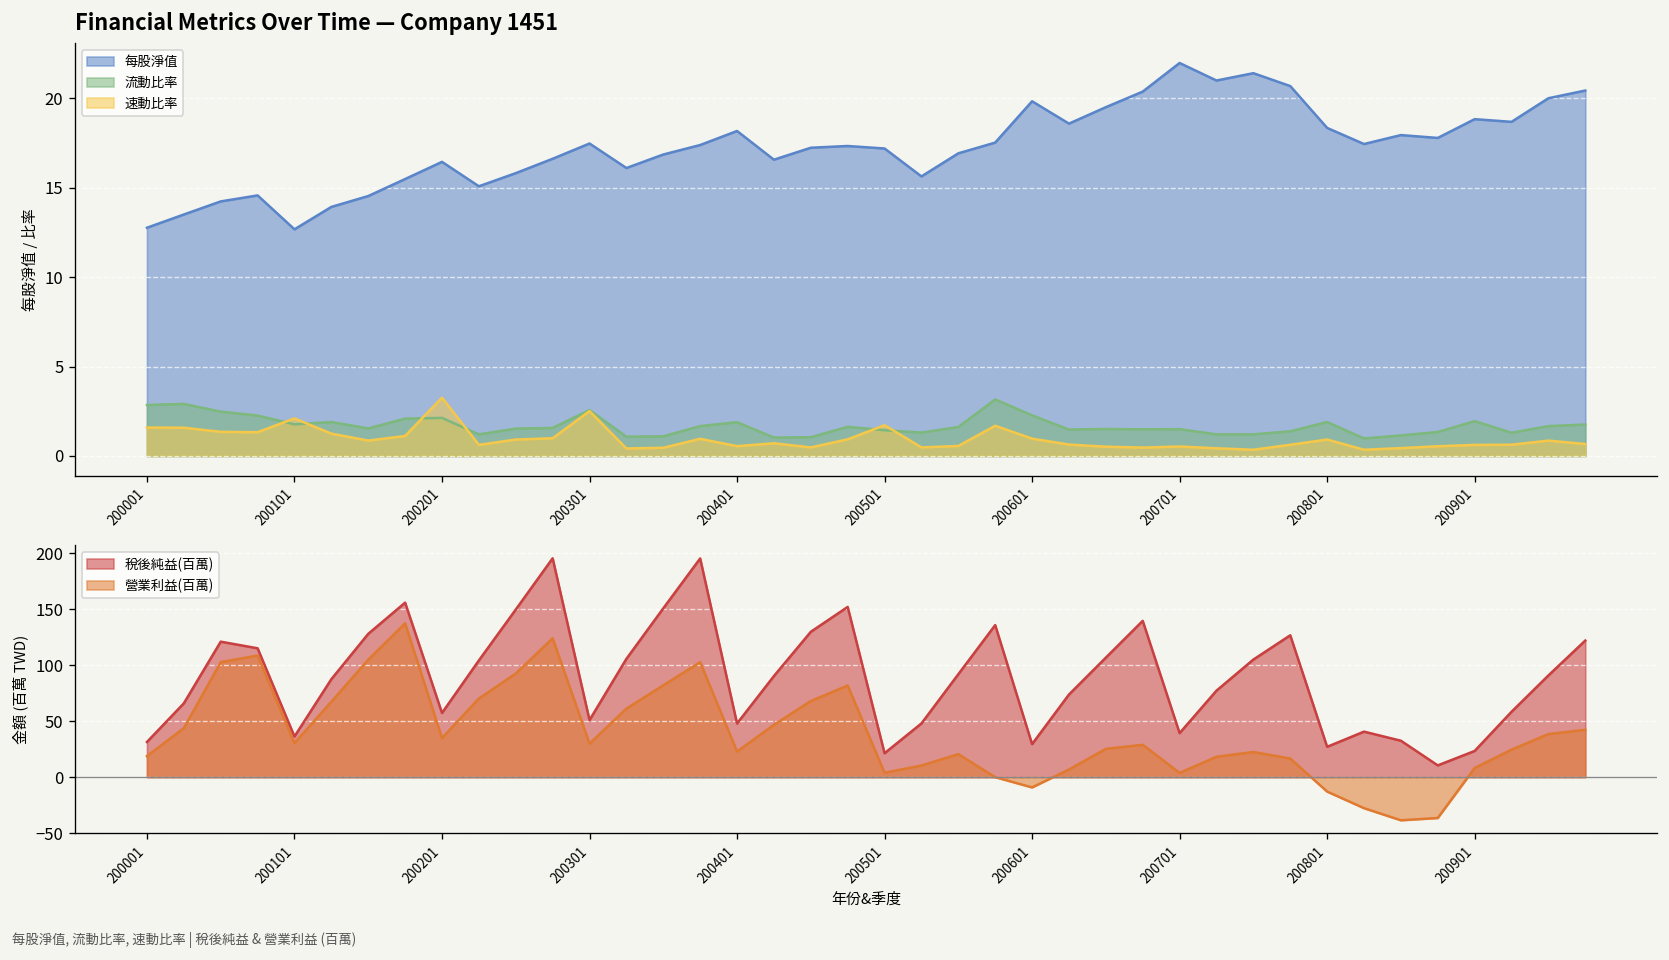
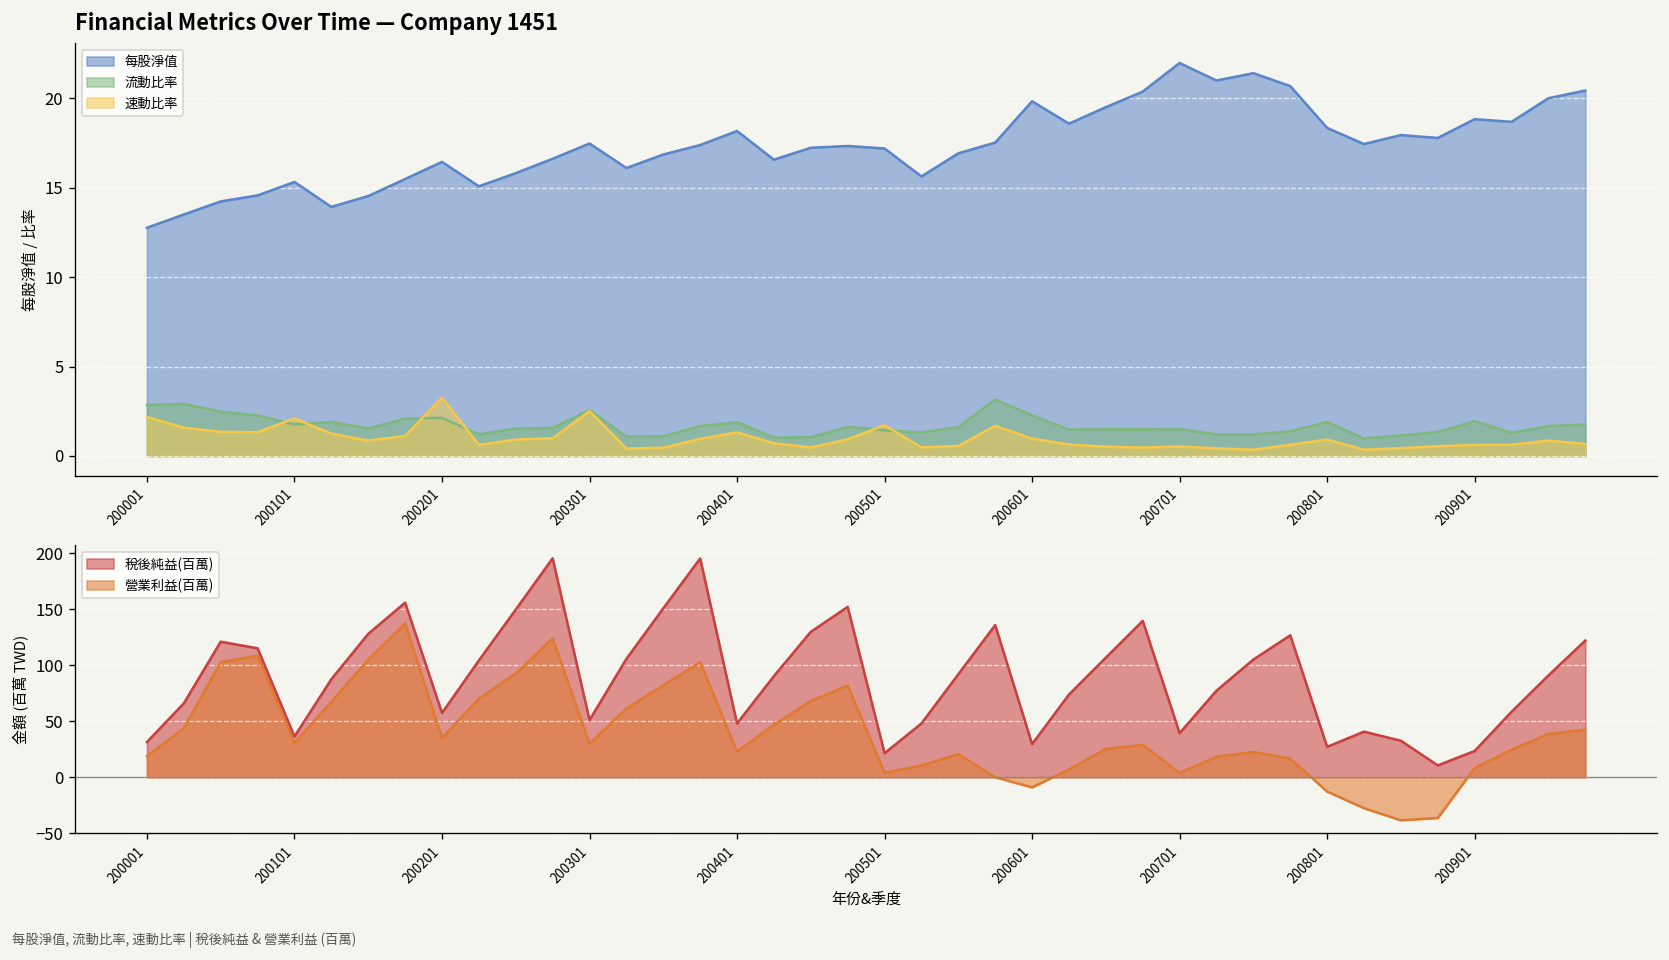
  {
    "Financial Metrics Over Time — Company 1451": {
      "每股淨值": {
        "200001": 12.8,
-       "200101": 12.7,
+       "200101": 15.3,
        "200201": 16.4,
        "200301": 17.5,
        "200401": 18.2,
        "200501": 17.2,
        "200601": 19.8,
        "200701": 22.0,
        "200801": 18.3,
        "200901": 18.8
      },
      "流動比率": {
        "200001": 2.9,
        "200101": 1.8,
        "200201": 2.1,
        "200401": 1.9,
        "200501": 1.4,
        "200601": 2.3,
        "200701": 1.5,
        "200801": 1.9,
        "200901": 2.0
      },
      "速動比率": {
-       "200001": 1.6,
+       "200001": 2.2,
        "200101": 2.1,
        "200201": 3.3,
-       "200401": 0.6,
+       "200401": 1.3,
        "200501": 1.7,
        "200601": 1.0,
        "200701": 0.5,
        "200801": 0.9,
        "200901": 0.6
      }
    }
  }
